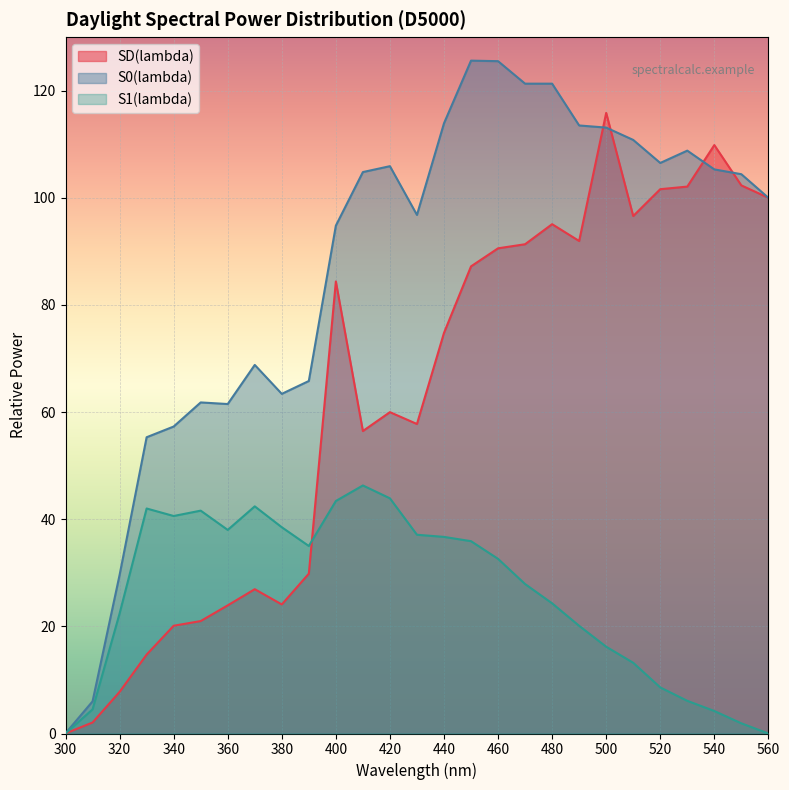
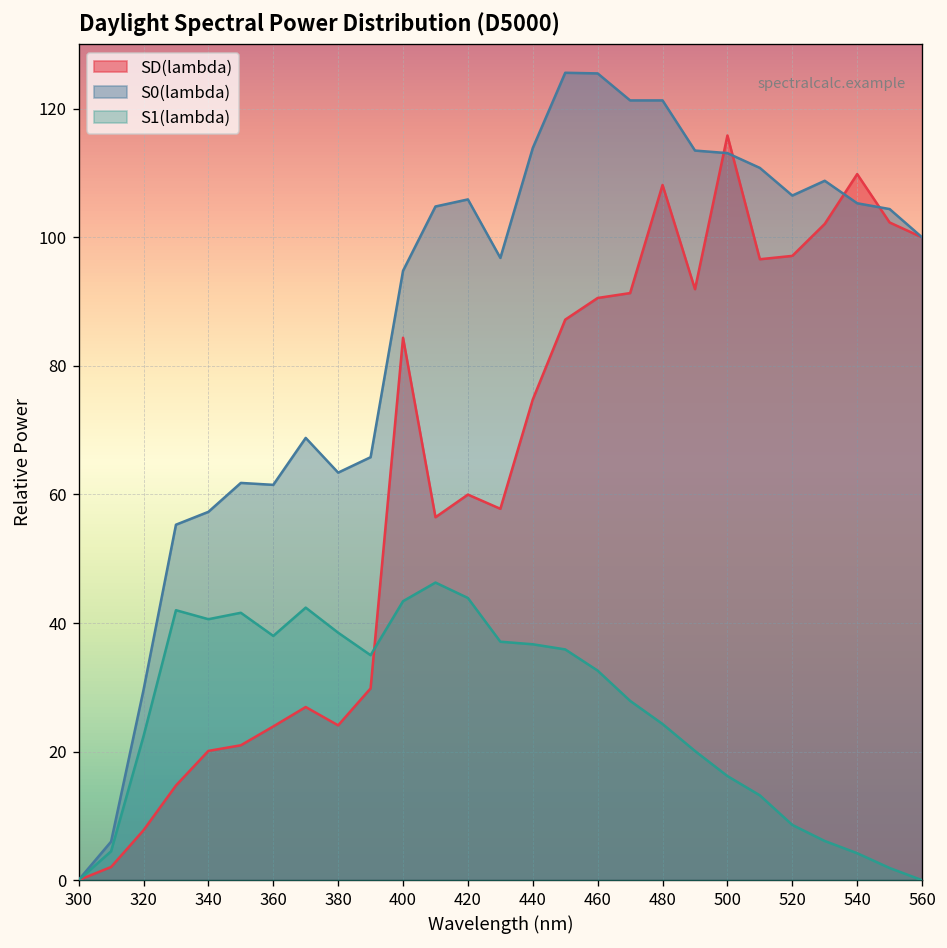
  {
    "SD(lambda)": {
      "320": 8,
      "340": 20,
      "360": 24,
      "380": 24,
      "400": 84,
      "420": 60,
      "440": 75,
      "460": 91,
-     "480": 95,
+     "480": 108,
      "500": 116,
-     "520": 102,
+     "520": 97,
      "540": 110
    }
  }
